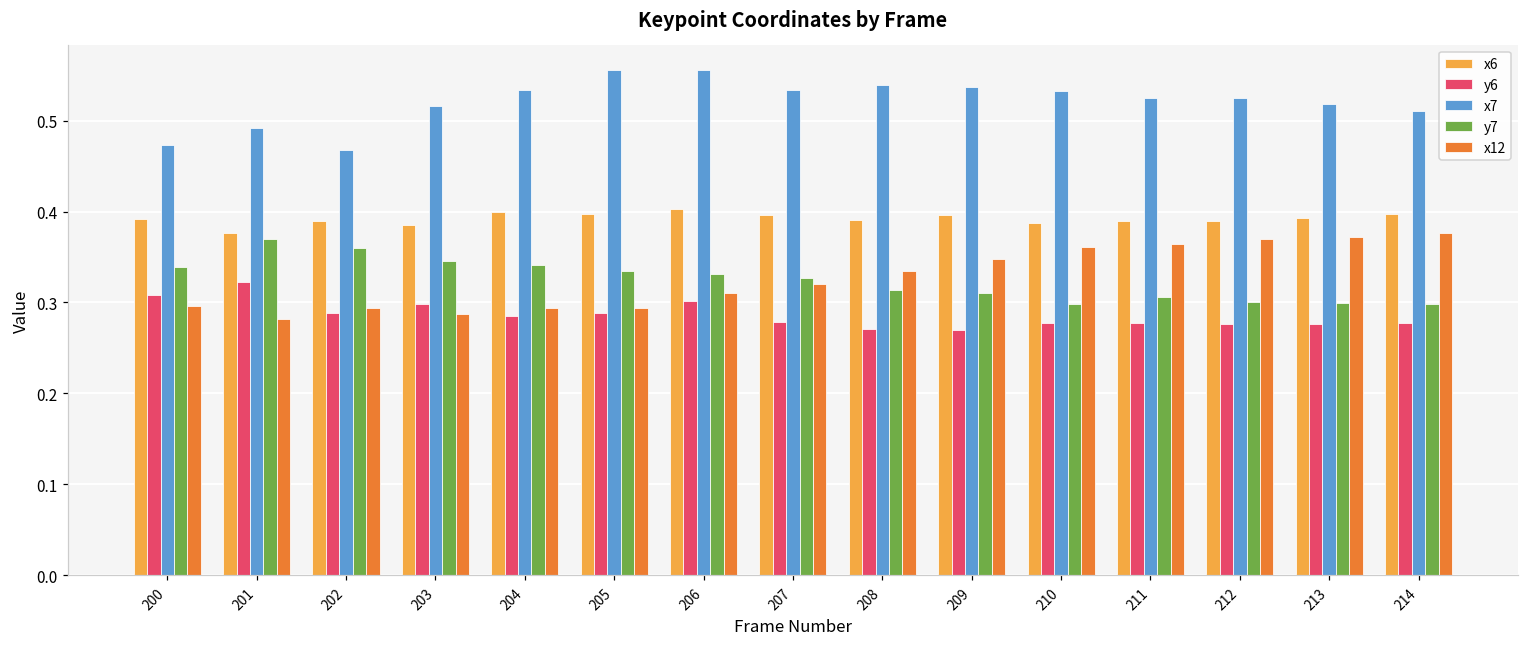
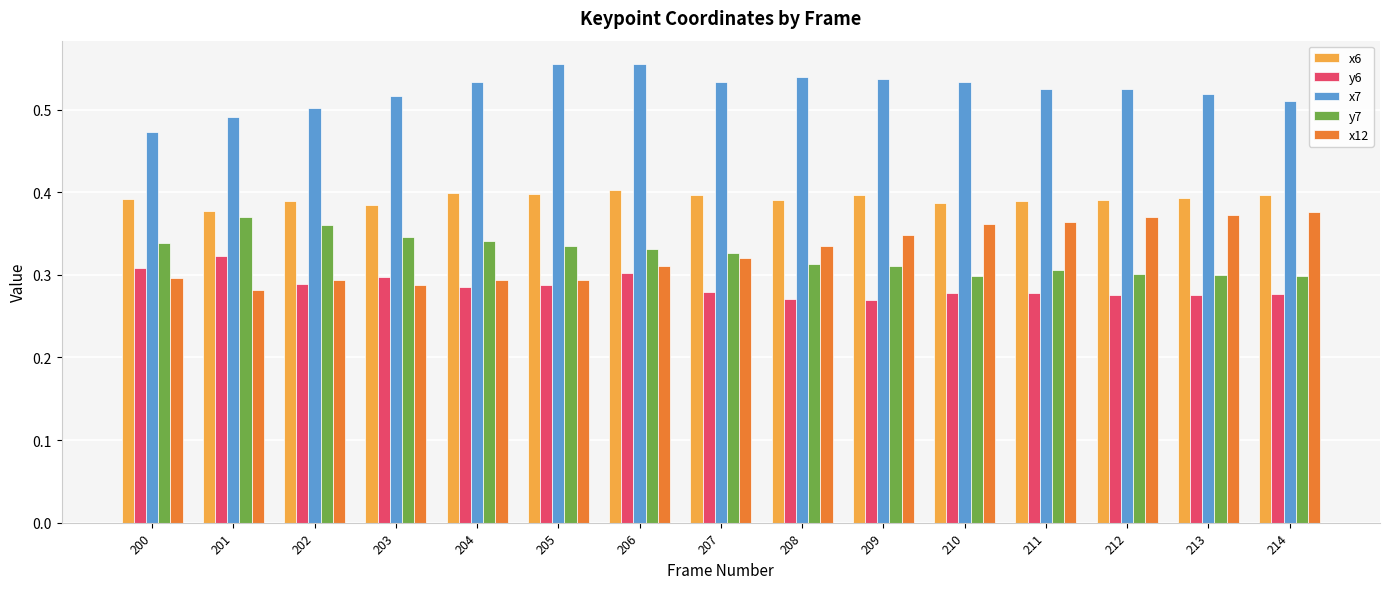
  {
    "y6": {
      "200": 0.31,
      "201": 0.32,
      "202": 0.29,
      "203": 0.30,
      "204": 0.29,
      "205": 0.29,
      "206": 0.30,
      "207": 0.28,
      "208": 0.27,
      "209": 0.27,
      "210": 0.28,
      "211": 0.28,
      "212": 0.28,
      "213": 0.28,
      "214": 0.28
    },
    "x7": {
      "200": 0.47,
      "201": 0.49,
-     "202": 0.47,
+     "202": 0.50,
      "203": 0.52,
      "204": 0.53,
      "205": 0.56,
      "206": 0.56,
      "207": 0.53,
      "208": 0.54,
      "209": 0.54,
      "210": 0.53,
      "211": 0.53,
      "212": 0.52,
      "213": 0.52,
      "214": 0.51
    },
    "y7": {
      "200": 0.34,
      "201": 0.37,
      "202": 0.36,
      "203": 0.35,
      "204": 0.34,
      "205": 0.33,
      "206": 0.33,
      "207": 0.33,
      "208": 0.31,
      "209": 0.31,
      "210": 0.30,
      "211": 0.31,
      "212": 0.30,
      "213": 0.30,
      "214": 0.30
    }
  }
